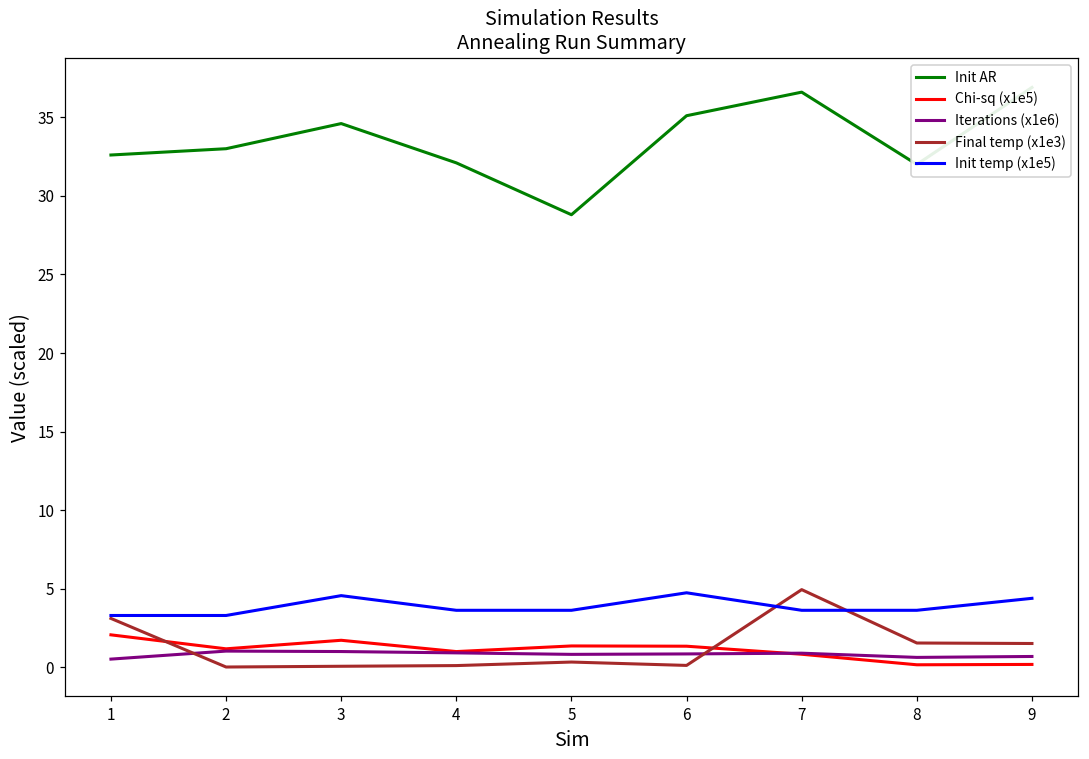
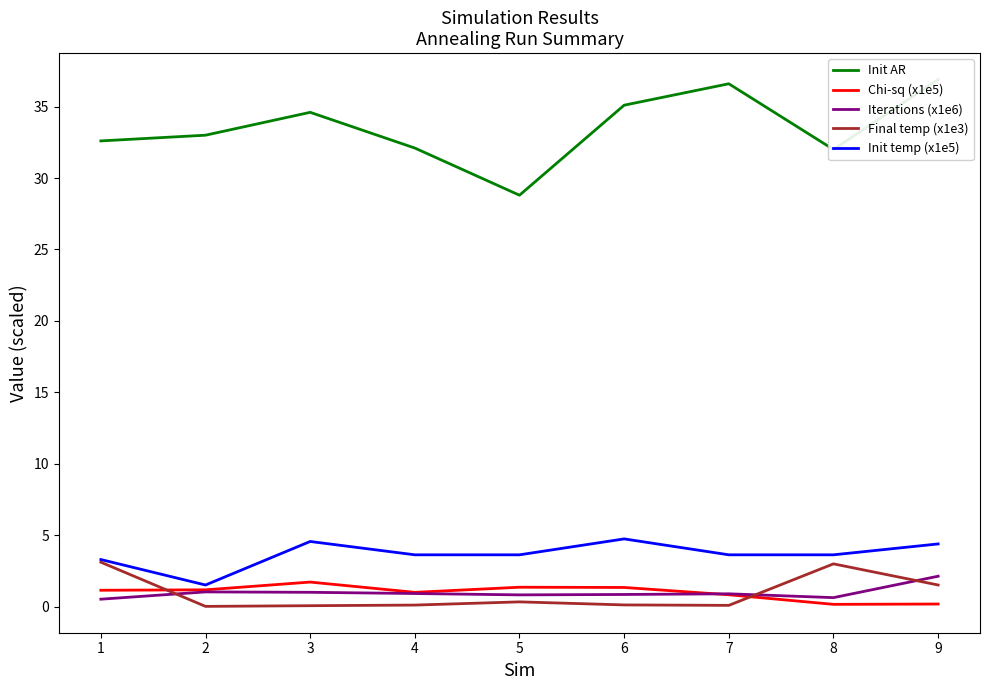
  {
    "Init AR": {
      "1": 32.6,
      "2": 33.0,
      "3": 34.6,
      "4": 32.1,
      "5": 28.8,
      "6": 35.1,
      "7": 36.6
    },
    "Chi-sq (x1e5)": {
-     "1": 2.1,
+     "1": 1.1,
      "3": 1.7,
      "5": 1.4,
      "6": 1.3,
      "8": 0.2,
      "9": 0.2
    },
    "Iterations (x1e6)": {
      "1": 0.5,
      "3": 1.0,
      "5": 0.8,
      "6": 0.9,
      "8": 0.6,
-     "9": 0.7
+     "9": 2.1
    },
    "Final temp (x1e3)": {
      "1": 3.1,
      "2": 0.0,
      "3": 0.1,
      "4": 0.1,
      "5": 0.3,
      "6": 0.1,
-     "7": 4.9,
-     "8": 1.5,
+     "7": 0.1,
+     "8": 3.0,
      "9": 1.5
    },
    "Init temp (x1e5)": {
      "1": 3.3,
-     "2": 3.3,
+     "2": 1.5,
      "3": 4.6,
      "4": 3.6,
      "5": 3.6,
      "6": 4.7,
      "7": 3.6,
      "8": 3.6,
      "9": 4.4
    }
  }
